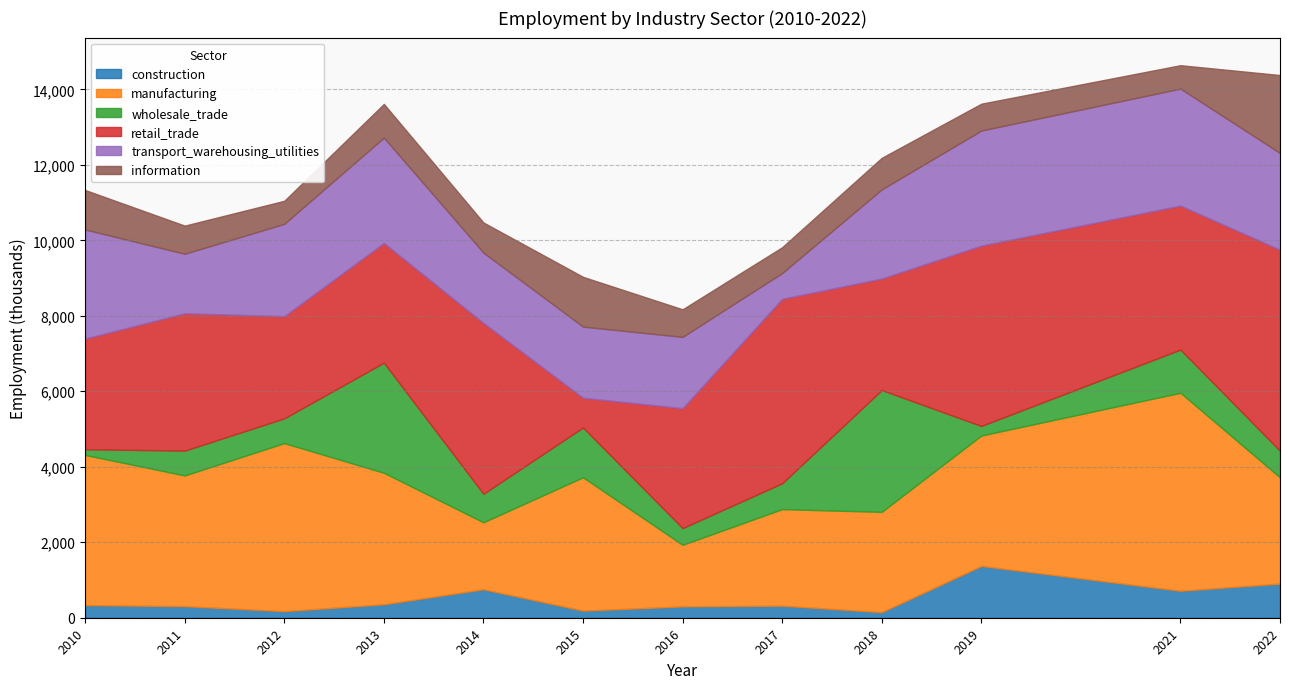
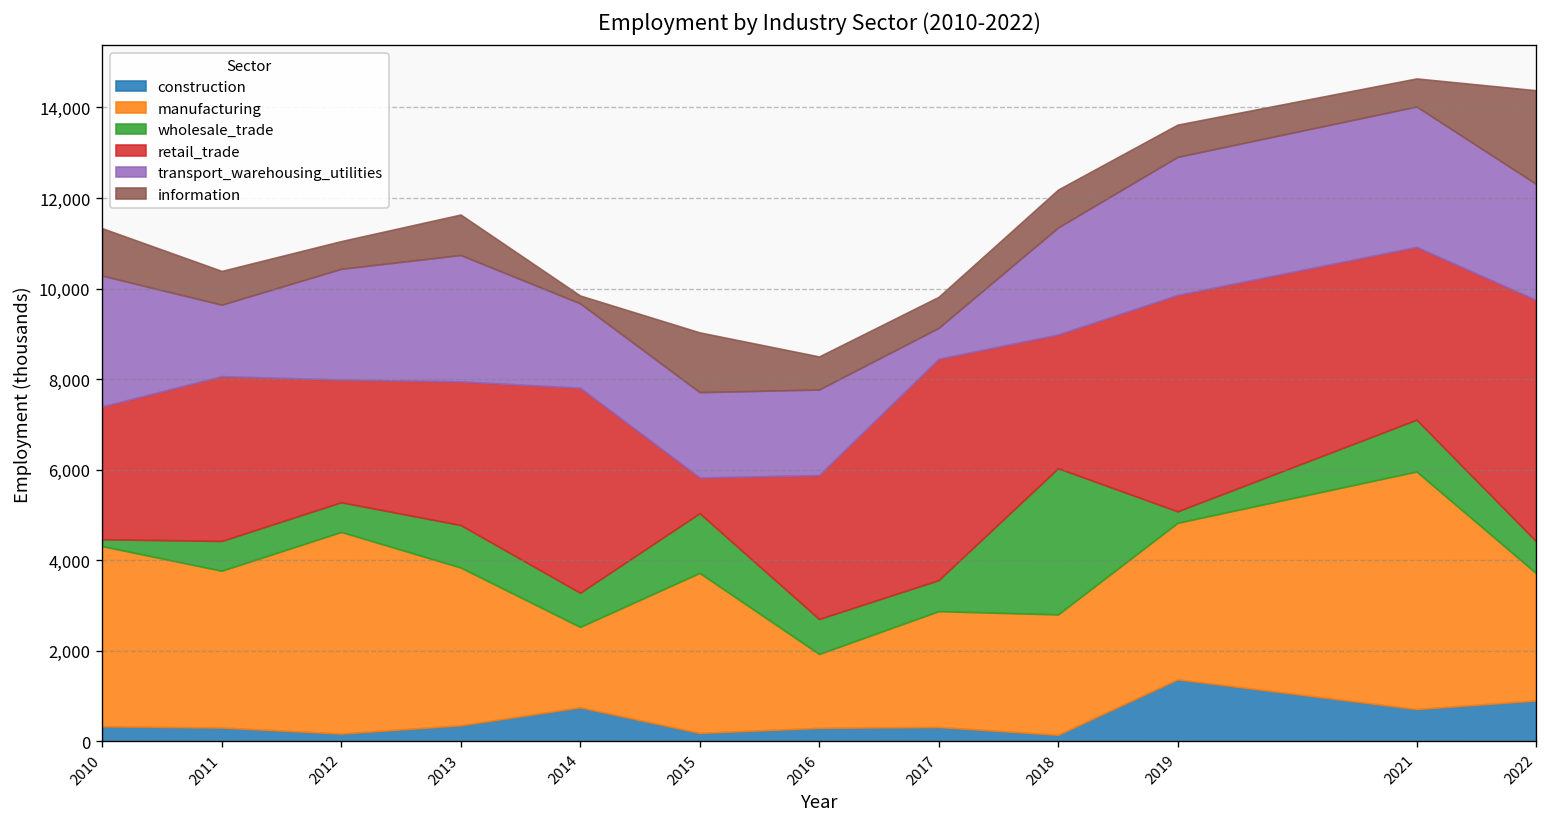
  {
    "construction": {
      "2010": "300",
      "2011": "300",
      "2012": "200",
      "2013": "400",
      "2014": "800",
      "2015": "200",
      "2016": "300",
      "2017": "300",
      "2018": "100",
      "2019": "1,400",
      "2021": "700",
      "2022": "900"
    },
    "manufacturing": {
      "2010": "4,000",
      "2011": "3,500",
      "2012": "4,500",
      "2013": "3,500",
      "2014": "1,800",
      "2015": "3,500",
      "2016": "1,600",
      "2017": "2,600",
      "2018": "2,700",
      "2019": "3,500",
      "2021": "5,200",
      "2022": "2,800"
    },
    "wholesale_trade": {
      "2010": "200",
      "2011": "700",
      "2012": "700",
-     "2013": "2,900",
+     "2013": "900",
      "2014": "800",
      "2015": "1,300",
-     "2016": "400",
+     "2016": "800",
      "2017": "700",
      "2018": "3,200",
      "2019": "300",
      "2021": "1,100",
      "2022": "700"
    },
    "retail_trade": {
      "2010": "2,900",
      "2011": "3,600",
      "2012": "2,700",
      "2013": "3,200",
      "2014": "4,500",
      "2015": "800",
      "2016": "3,200",
      "2017": "4,900",
      "2018": "3,000",
      "2019": "4,800",
      "2021": "3,800",
      "2022": "5,300"
    },
    "transport_warehousing_utilities": {
      "2010": "2,900",
      "2011": "1,600",
      "2012": "2,400",
      "2013": "2,800",
      "2014": "1,900",
      "2015": "1,900",
      "2016": "1,900",
      "2017": "700",
      "2018": "2,400",
      "2019": "3,000",
      "2021": "3,100",
      "2022": "2,600"
    },
    "information": {
      "2010": "1,000",
      "2011": "700",
      "2012": "600",
      "2013": "900",
-     "2014": "800",
+     "2014": "200",
      "2015": "1,300",
      "2016": "700",
      "2017": "700",
      "2018": "800",
      "2019": "700",
      "2021": "600",
      "2022": "2,100"
    }
  }
